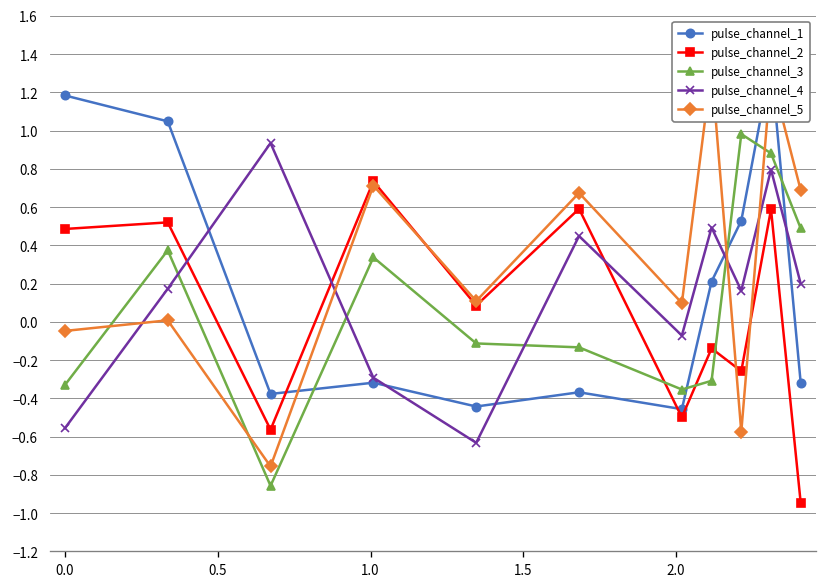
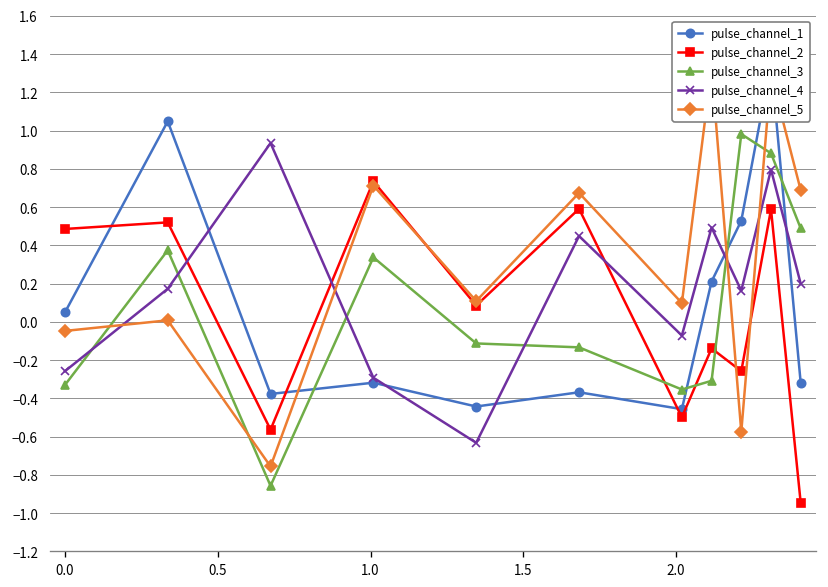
  {
    "pulse_channel_1": {
-     "0.0": 1.18
+     "0.0": 0.05
    },
    "pulse_channel_2": {
      "0.0": 0.49
    },
    "pulse_channel_3": {
      "0.0": -0.33
    },
    "pulse_channel_4": {
-     "0.0": -0.56
+     "0.0": -0.26
    },
    "pulse_channel_5": {
      "0.0": -0.05
    }
  }
